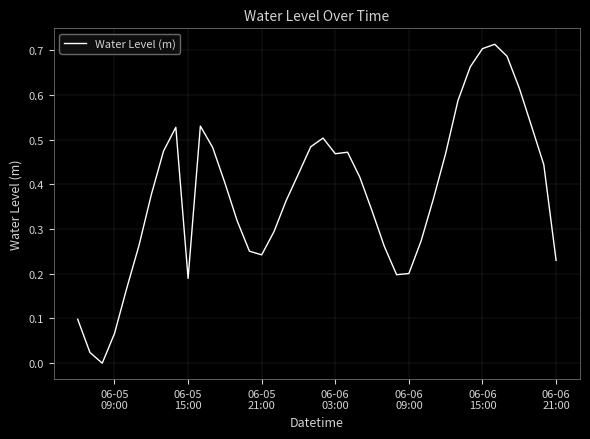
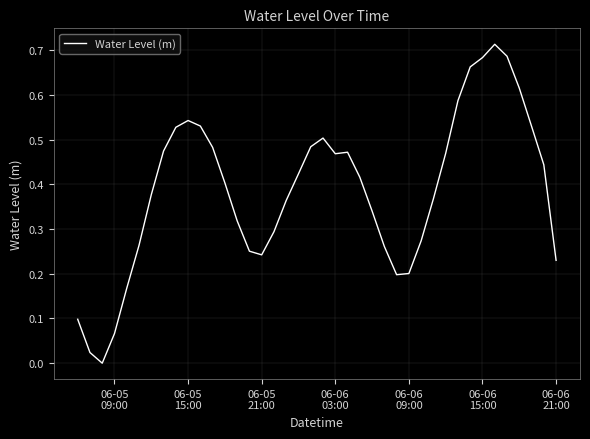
  {
    "06-05 09:00": 0.07,
-   "06-05 15:00": 0.19,
+   "06-05 15:00": 0.54,
    "06-05 21:00": 0.24,
    "06-06 03:00": 0.47,
    "06-06 09:00": 0.20,
-   "06-06 15:00": 0.70,
+   "06-06 15:00": 0.68,
    "06-06 21:00": 0.23
  }
